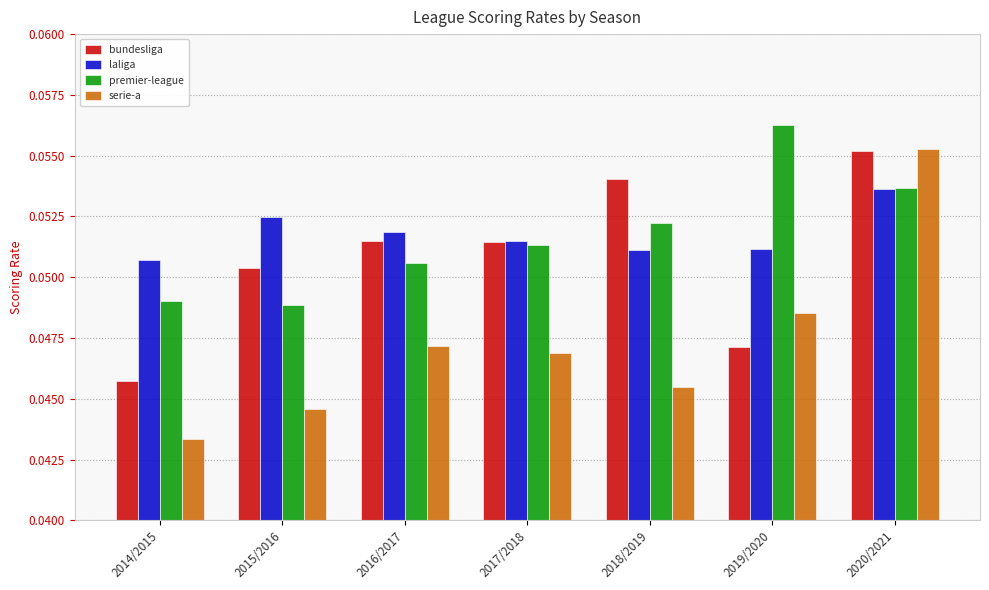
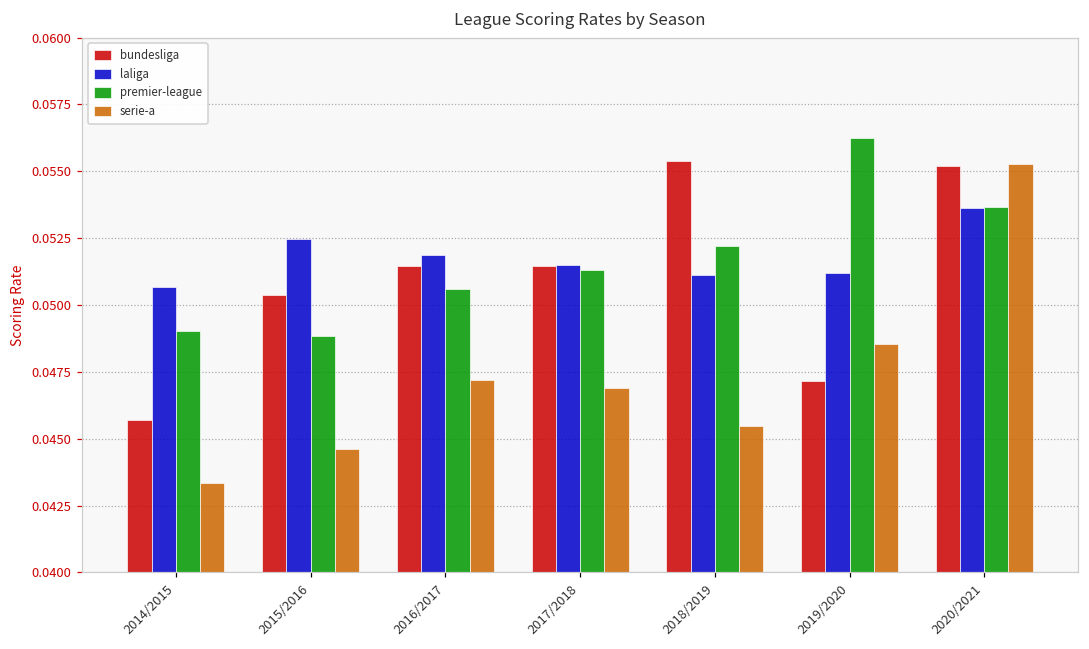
  {
    "bundesliga": {
      "2014/2015": 0.0457,
      "2015/2016": 0.0504,
      "2016/2017": 0.0515,
      "2017/2018": 0.0514,
-     "2018/2019": 0.0540,
+     "2018/2019": 0.0554,
      "2019/2020": 0.0471,
      "2020/2021": 0.0552
    },
    "laliga": {
      "2014/2015": 0.0507,
      "2015/2016": 0.0525,
      "2016/2017": 0.0518,
      "2017/2018": 0.0515,
      "2018/2019": 0.0511,
      "2019/2020": 0.0512,
      "2020/2021": 0.0536
    },
    "premier-league": {
      "2014/2015": 0.0490,
      "2015/2016": 0.0488,
      "2016/2017": 0.0506,
      "2017/2018": 0.0513,
      "2018/2019": 0.0522,
      "2019/2020": 0.0562,
      "2020/2021": 0.0537
    },
    "serie-a": {
      "2014/2015": 0.0434,
      "2015/2016": 0.0446,
      "2016/2017": 0.0472,
      "2017/2018": 0.0469,
      "2018/2019": 0.0455,
      "2019/2020": 0.0485,
      "2020/2021": 0.0553
    }
  }
